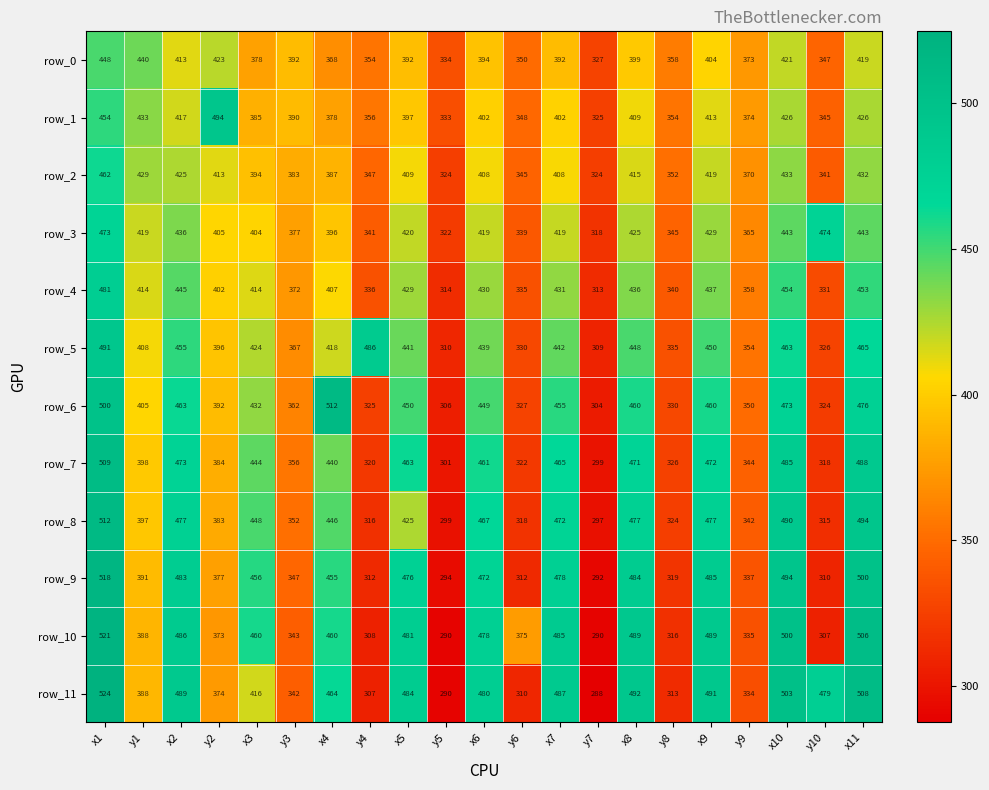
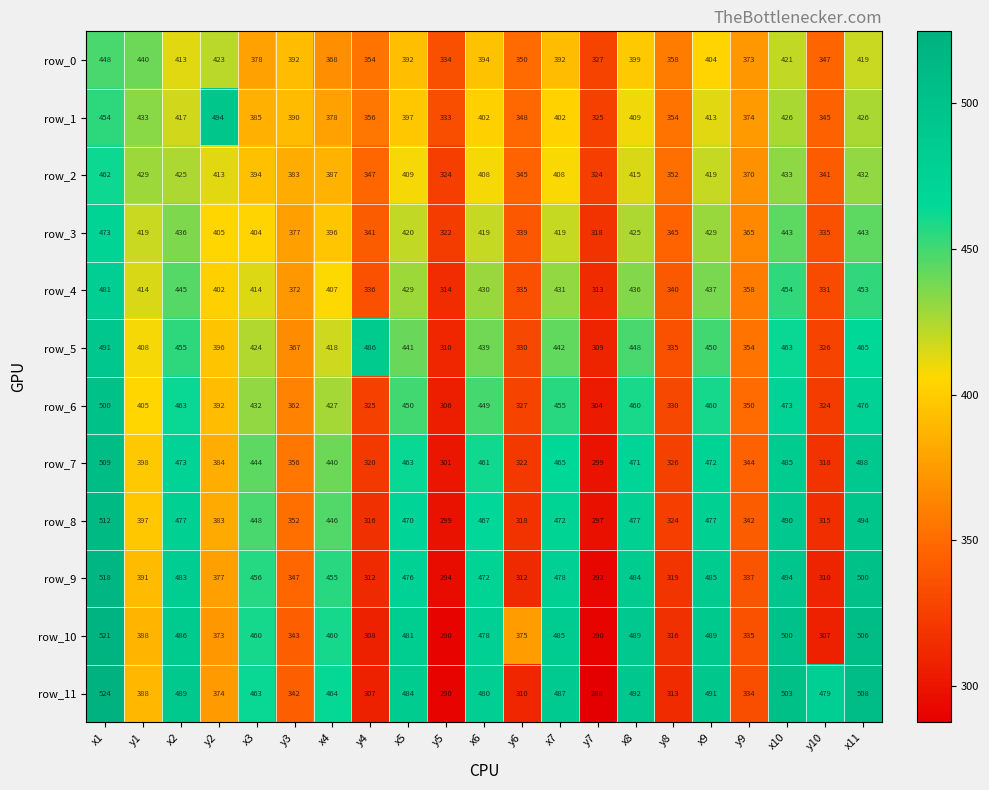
  {
    "row_3": {
      "x1": 473,
      "y1": 419,
      "x2": 436,
      "y2": 405,
      "x3": 404,
      "y3": 377,
      "x4": 396,
      "y4": 341,
      "x5": 420,
      "y5": 322,
      "x6": 419,
      "y6": 339,
      "x7": 419,
      "y7": 318,
      "x8": 425,
      "y8": 345,
      "x9": 429,
      "y9": 365,
      "x10": 443,
-     "y10": 474,
+     "y10": 335,
      "x11": 443
    },
    "row_6": {
      "x1": 500,
      "y1": 405,
      "x2": 463,
      "y2": 392,
      "x3": 432,
      "y3": 362,
-     "x4": 512,
+     "x4": 427,
      "y4": 325,
      "x5": 450,
      "y5": 306,
      "x6": 449,
      "y6": 327,
      "x7": 455,
      "y7": 304,
      "x8": 460,
      "y8": 330,
      "x9": 460,
      "y9": 350,
      "x10": 473,
      "y10": 324,
      "x11": 476
    },
    "row_8": {
      "x1": 512,
      "y1": 397,
      "x2": 477,
      "y2": 383,
      "x3": 448,
      "y3": 352,
      "x4": 446,
      "y4": 316,
-     "x5": 425,
+     "x5": 470,
      "y5": 299,
      "x6": 467,
      "y6": 318,
      "x7": 472,
      "y7": 297,
      "x8": 477,
      "y8": 324,
      "x9": 477,
      "y9": 342,
      "x10": 490,
      "y10": 315,
      "x11": 494
    },
    "row_11": {
      "x1": 524,
      "y1": 388,
      "x2": 489,
      "y2": 374,
-     "x3": 416,
+     "x3": 463,
      "y3": 342,
      "x4": 464,
      "y4": 307,
      "x5": 484,
      "y5": 290,
      "x6": 480,
      "y6": 310,
      "x7": 487,
      "y7": 288,
      "x8": 492,
      "y8": 313,
      "x9": 491,
      "y9": 334,
      "x10": 503,
      "y10": 479,
      "x11": 508
    }
  }
